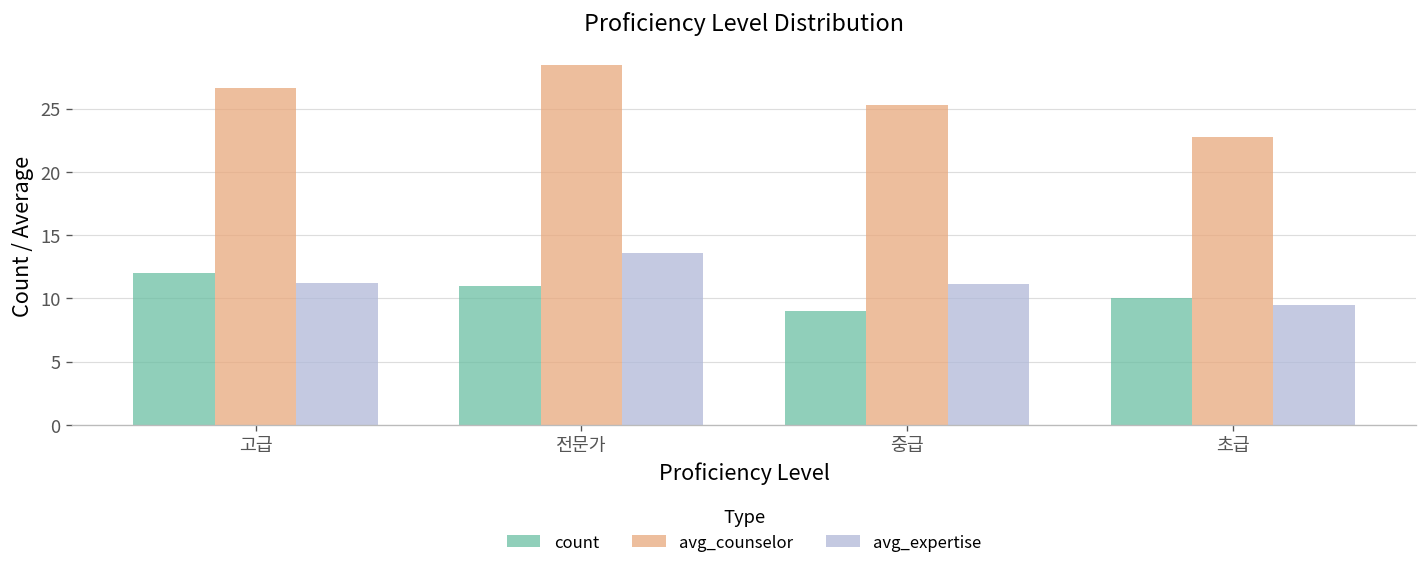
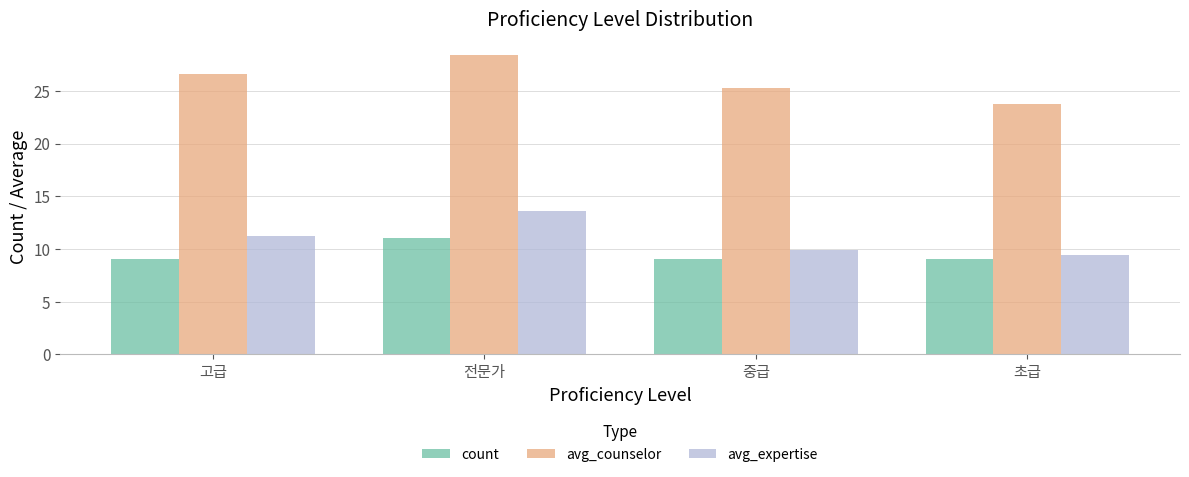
  {
    "count": {
-     "고급": 12,
+     "고급": 9,
      "전문가": 11,
      "중급": 9,
-     "초급": 10
+     "초급": 9
    },
    "avg_counselor": {
      "고급": 26.6,
      "전문가": 28.5,
      "중급": 25.3,
-     "초급": 22.8
+     "초급": 23.7
    },
    "avg_expertise": {
      "고급": 11.3,
      "전문가": 13.6,
-     "중급": 11.1,
+     "중급": 9.9,
      "초급": 9.4
    }
  }
